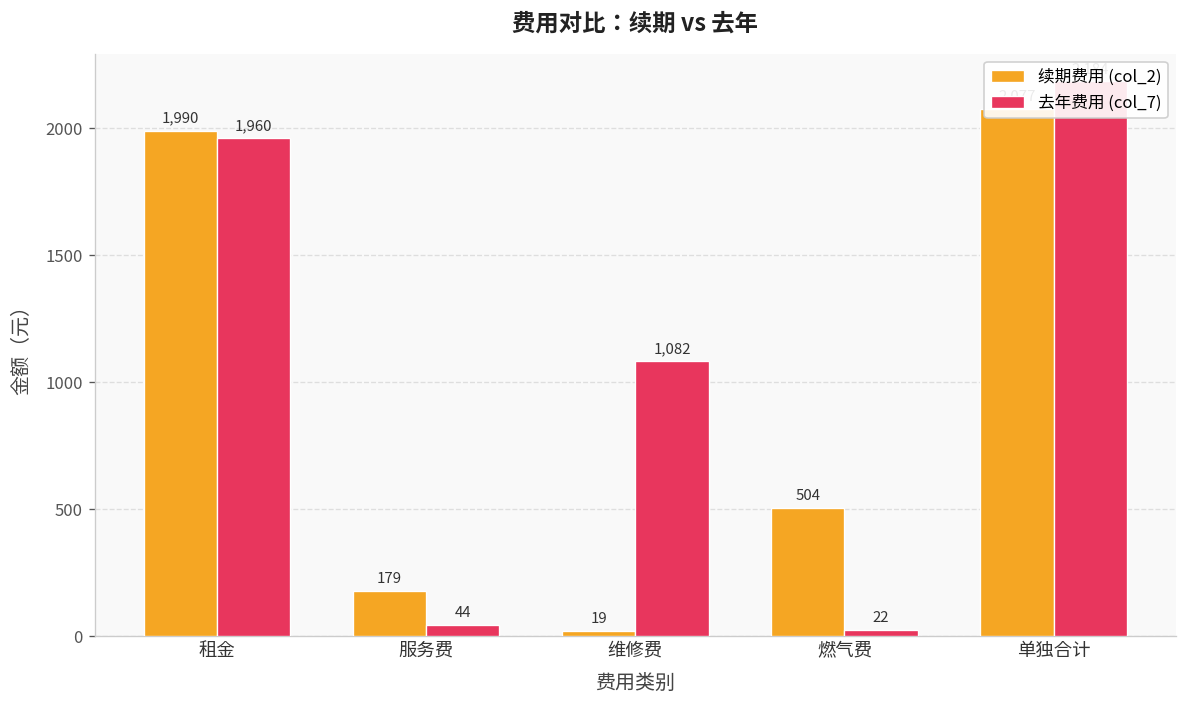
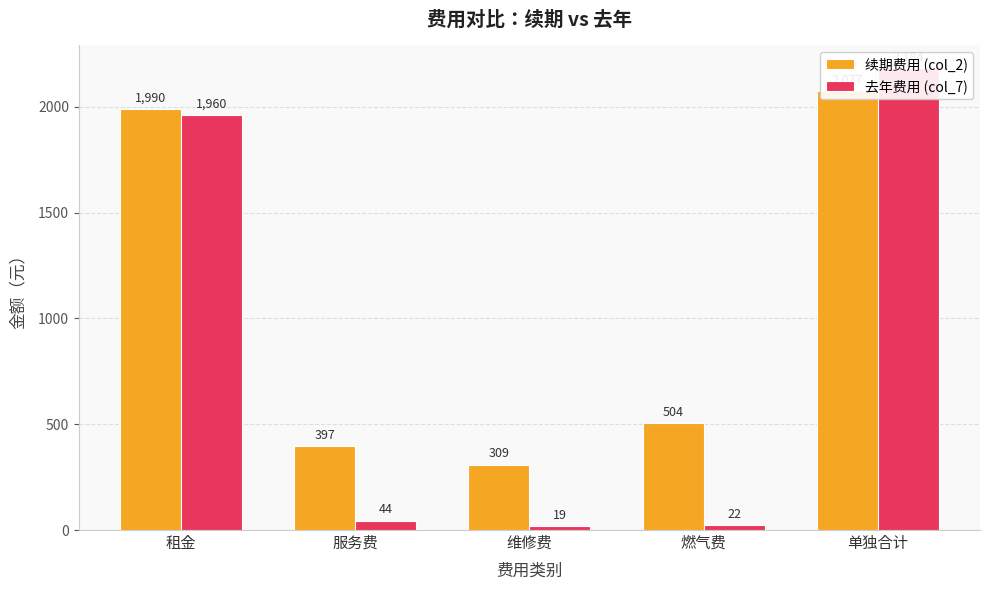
  {
    "续期费用 (col_2)": {
      "租金": "1,990",
-     "服务费": "179",
-     "维修费": "19",
+     "服务费": "397",
+     "维修费": "309",
      "燃气费": "504"
    },
    "去年费用 (col_7)": {
      "租金": "1,960",
      "服务费": "44",
-     "维修费": "1,082",
+     "维修费": "19",
      "燃气费": "22"
    }
  }
